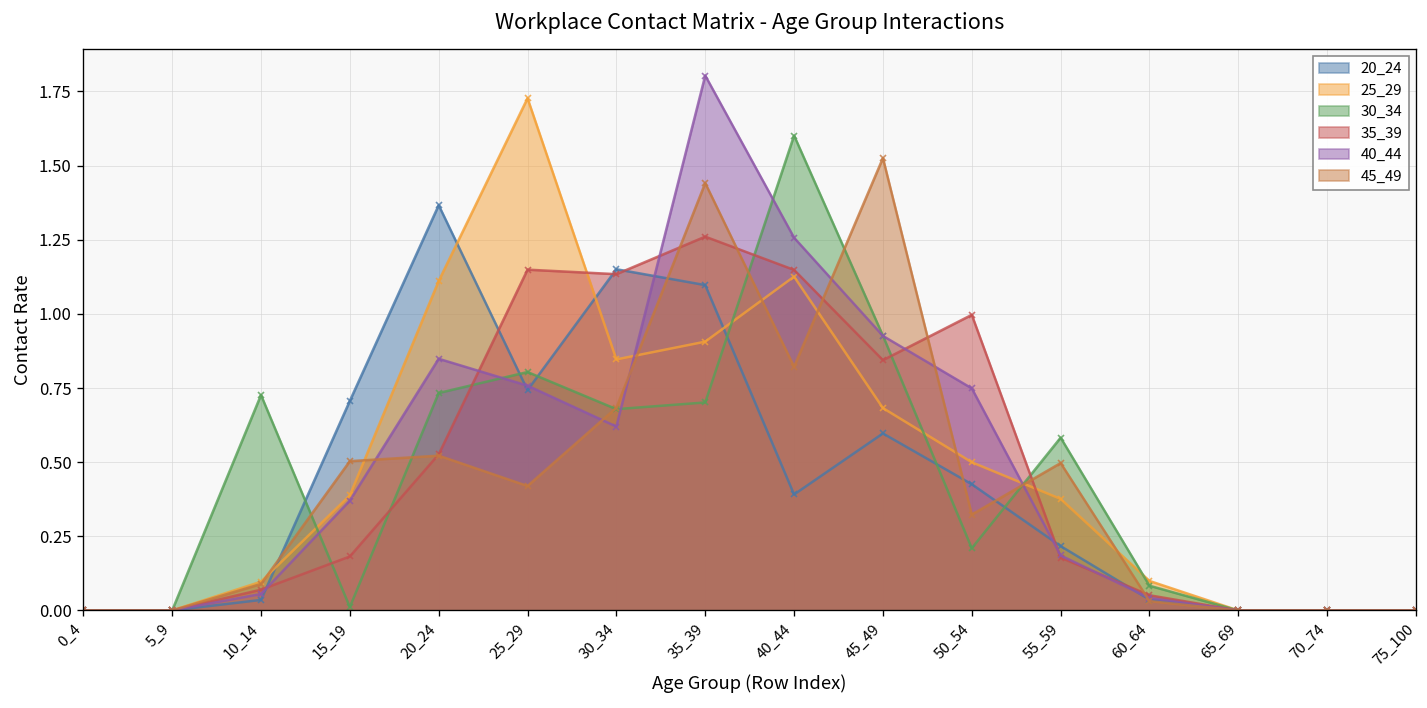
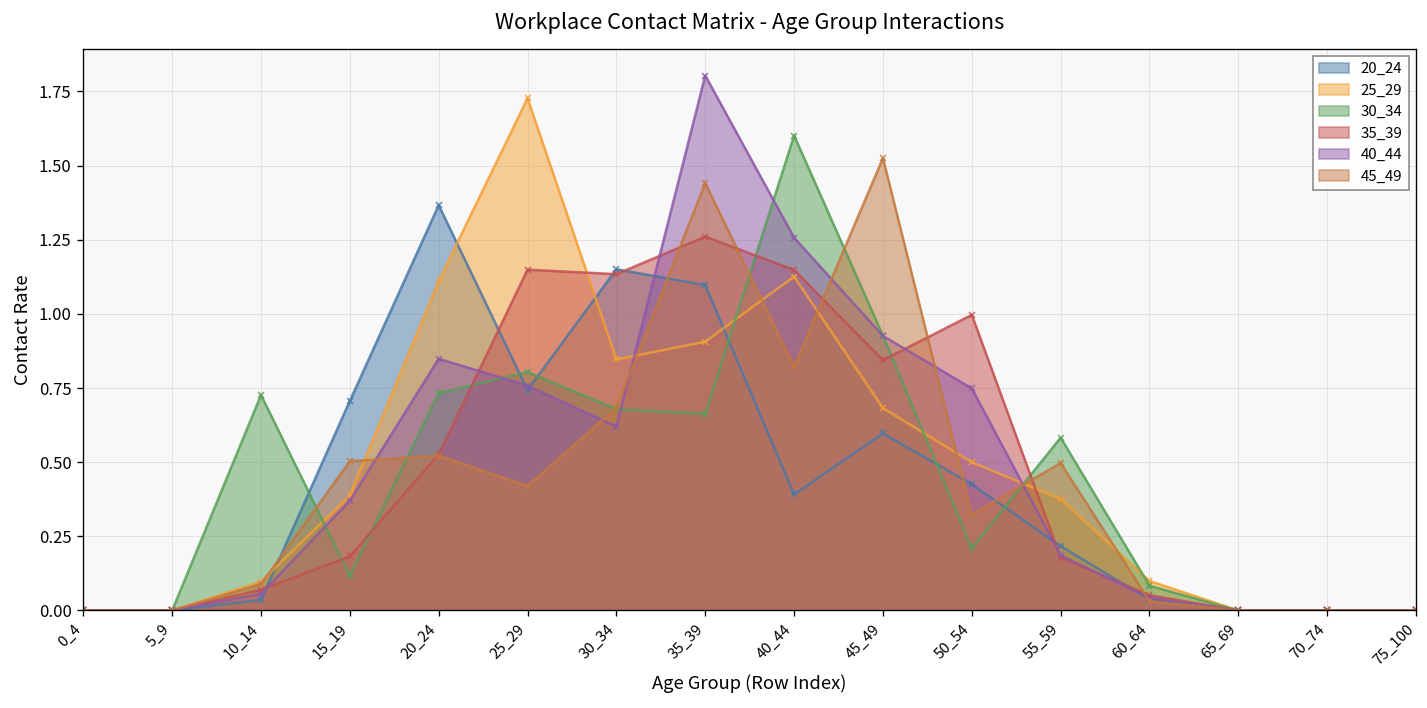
  {
    "30_34": {
      "10_14": 0.73,
-     "15_19": 0.01,
+     "15_19": 0.12,
      "20_24": 0.73,
      "25_29": 0.80,
-     "35_39": 0.70,
+     "35_39": 0.66,
      "40_44": 1.60,
      "50_54": 0.21,
      "55_59": 0.58,
      "60_64": 0.08
    }
  }
